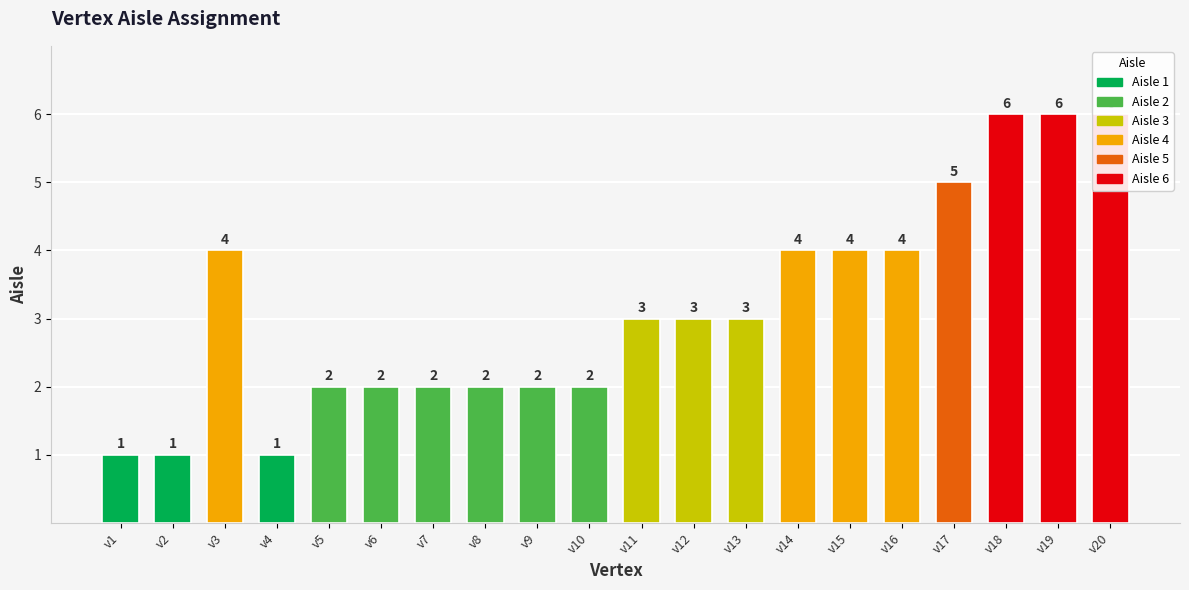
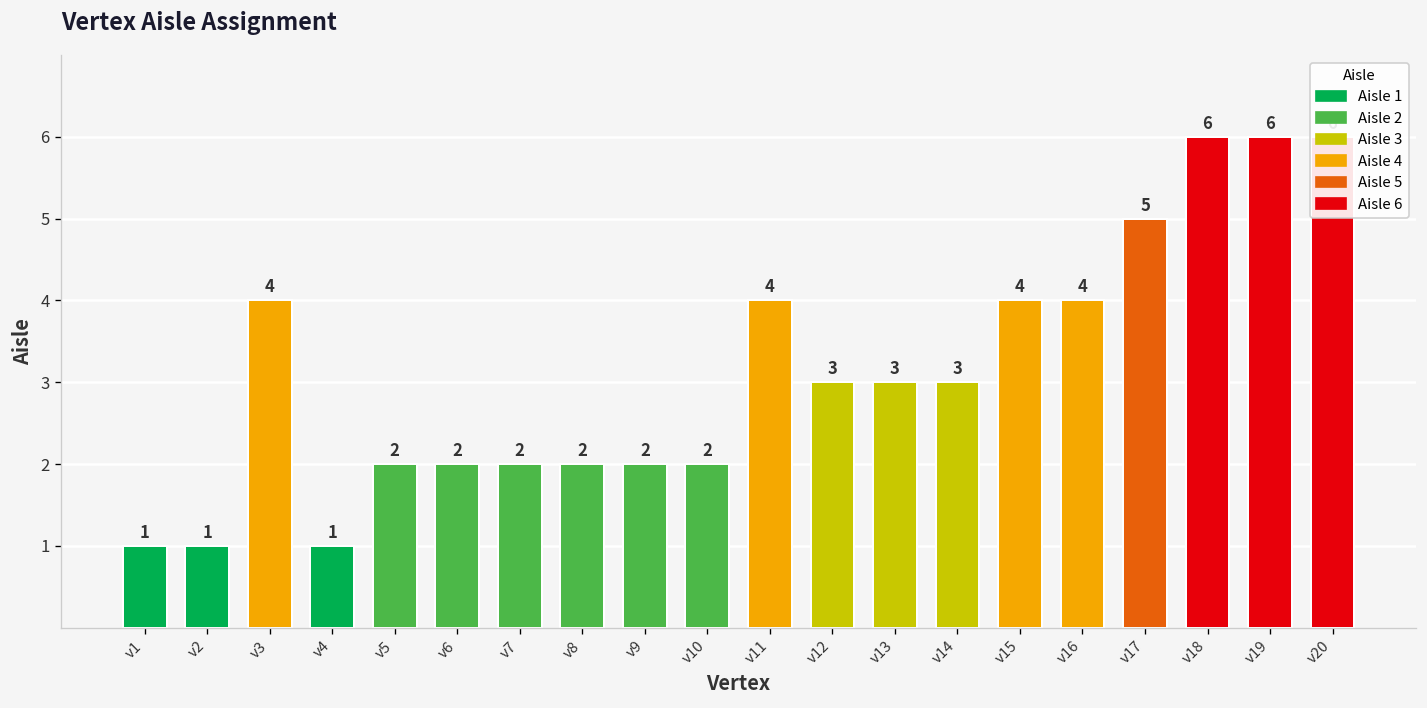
  {
    "v1": 1,
    "v2": 1,
    "v3": 4,
    "v4": 1,
    "v5": 2,
    "v6": 2,
    "v7": 2,
    "v8": 2,
    "v9": 2,
    "v10": 2,
-   "v11": 3,
+   "v11": 4,
    "v12": 3,
    "v13": 3,
-   "v14": 4,
+   "v14": 3,
    "v15": 4,
    "v16": 4,
    "v17": 5,
    "v18": 6,
    "v19": 6
  }
